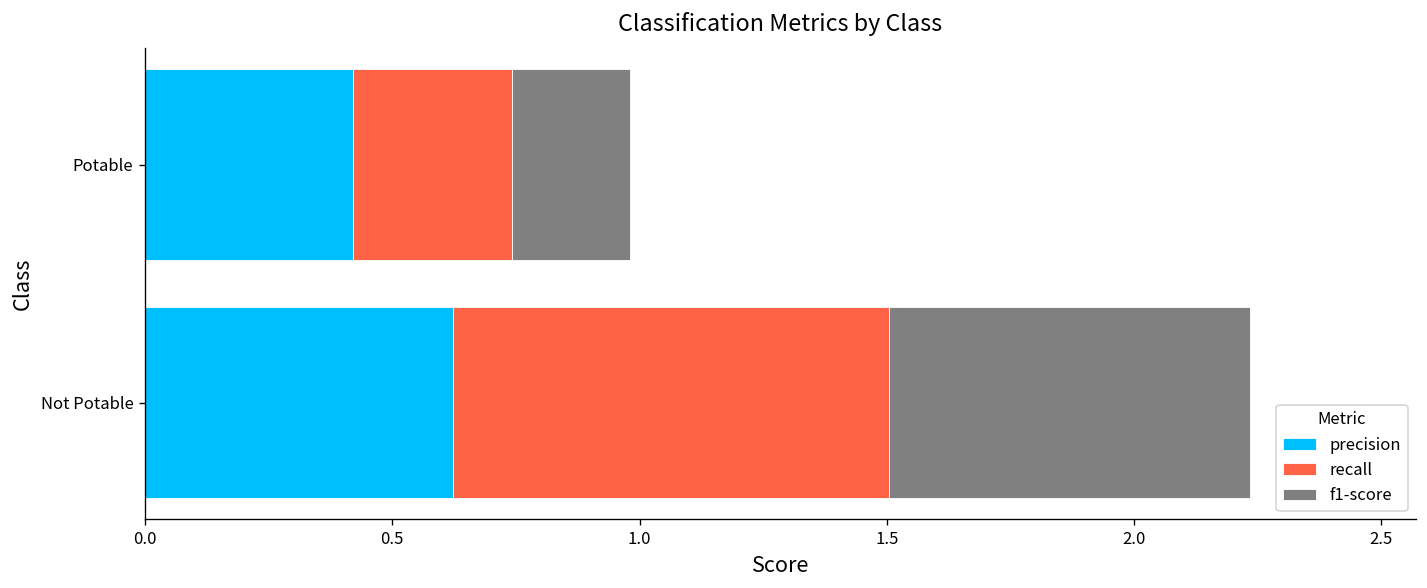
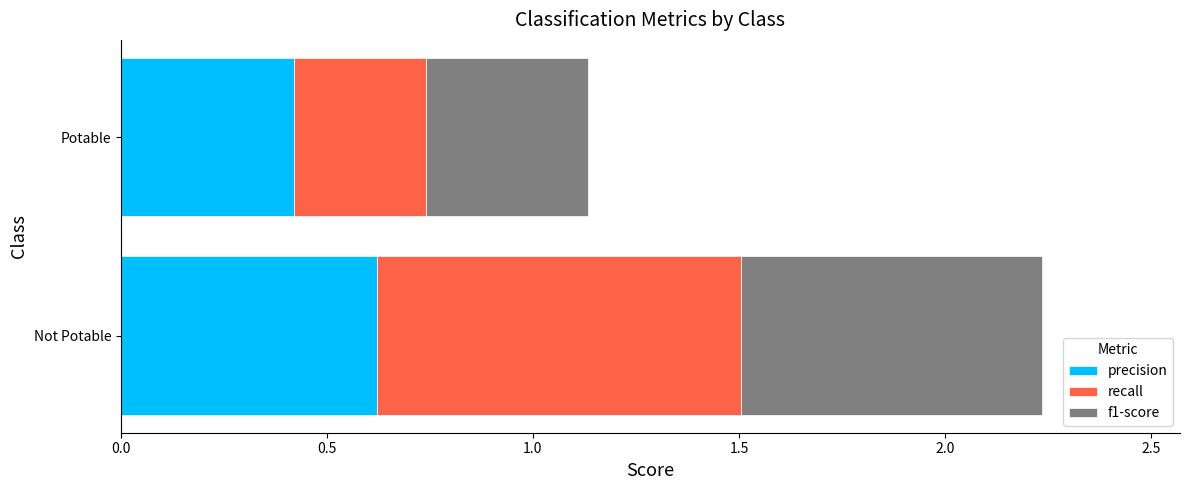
  {
    "precision": {
      "Potable": 0.42,
      "Not Potable": 0.62
    },
    "recall": {
      "Potable": 0.32,
      "Not Potable": 0.88
    },
    "f1-score": {
-     "Potable": 0.24,
+     "Potable": 0.39,
      "Not Potable": 0.73
    }
  }
